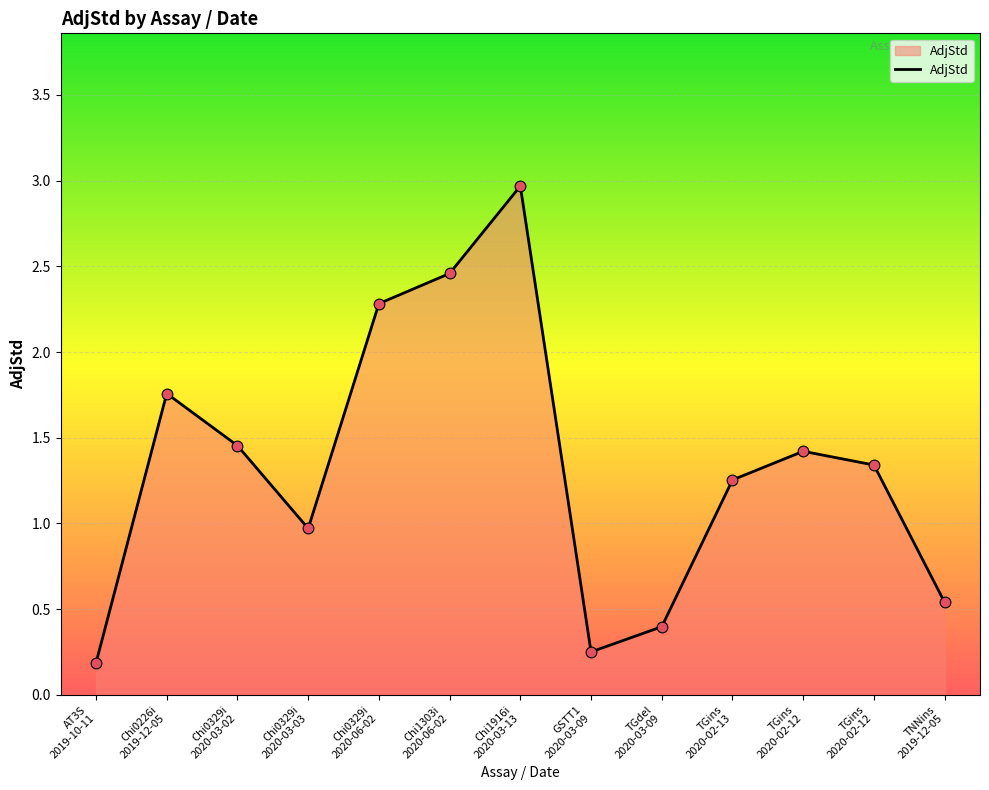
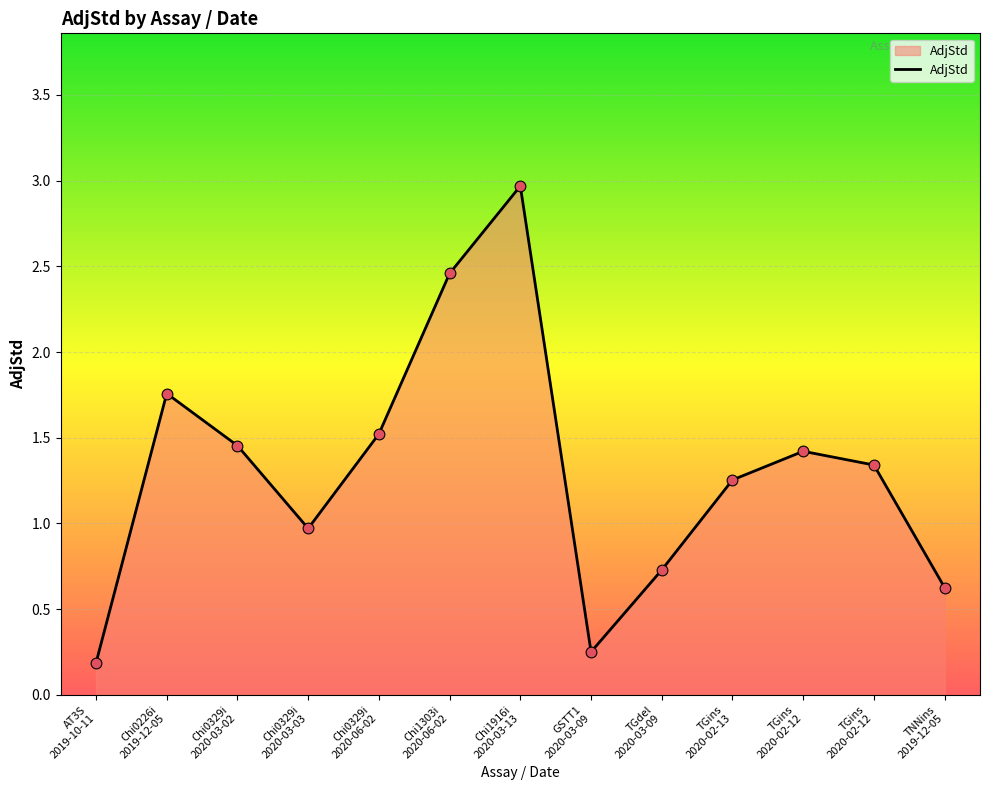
  {
    "AT3S 2019-10-11": 0.19,
    "Chi0226i 2019-12-05": 1.76,
    "Chi0329i 2020-03-02": 1.45,
    "Chi0329i 2020-03-03": 0.97,
-   "Chi0329i 2020-06-02": 2.28,
+   "Chi0329i 2020-06-02": 1.52,
    "Chi1303i 2020-06-02": 2.46,
    "Chi1916i 2020-03-13": 2.97,
    "GSTT1 2020-03-09": 0.25,
-   "TGdel 2020-03-09": 0.40,
+   "TGdel 2020-03-09": 0.73,
    "TGins 2020-02-13": 1.25,
-   "TNNins 2019-12-05": 0.54
+   "TNNins 2019-12-05": 0.63
  }
